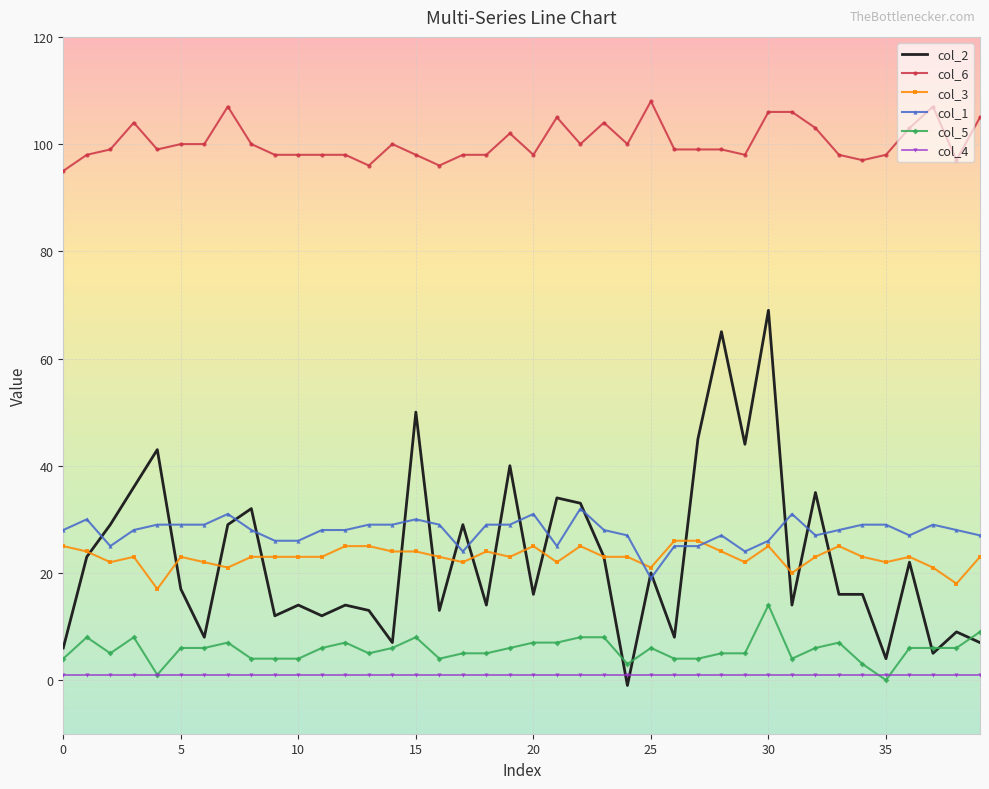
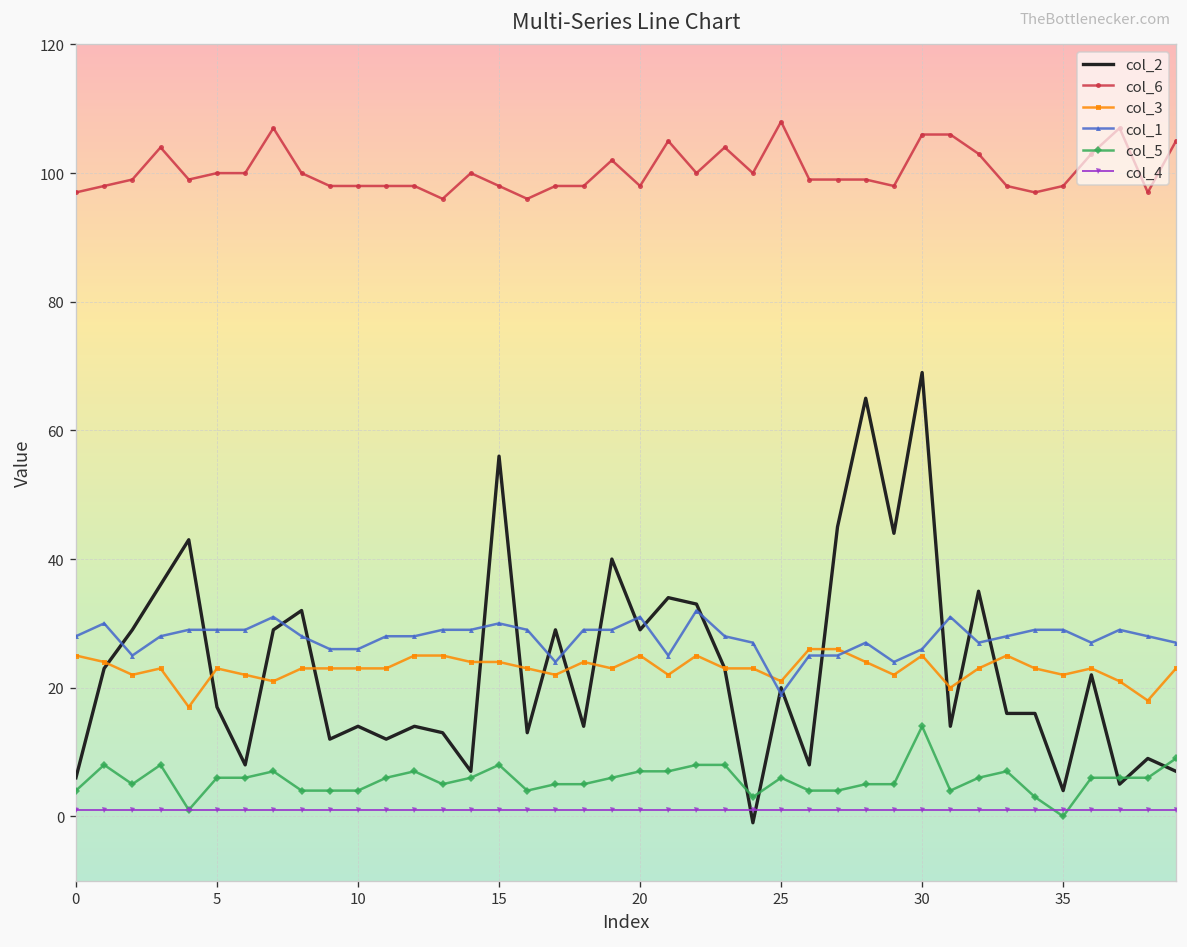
  {
    "col_2": {
      "0": 6,
      "5": 17,
      "10": 14,
-     "15": 50,
-     "20": 16,
+     "15": 56,
+     "20": 29,
      "25": 20,
      "30": 69,
      "35": 4
    },
    "col_6": {
-     "0": 95,
+     "0": 97,
      "5": 100,
      "10": 98,
      "15": 98,
      "20": 98,
      "25": 108,
      "30": 106,
      "35": 98
    },
    "col_3": {
      "0": 25,
      "5": 23,
      "10": 23,
      "15": 24,
      "20": 25,
      "25": 21,
      "30": 25,
      "35": 22
    },
    "col_1": {
      "0": 28,
      "5": 29,
      "10": 26,
      "15": 30,
      "20": 31,
      "25": 19,
      "30": 26,
      "35": 29
    },
    "col_5": {
      "0": 4,
      "5": 6,
      "10": 4,
      "15": 8,
      "20": 7,
      "25": 6,
      "30": 14,
      "35": 0
    },
    "col_4": {
      "0": 1,
      "5": 1,
      "10": 1,
      "15": 1,
      "20": 1,
      "25": 1,
      "30": 1,
      "35": 1
    }
  }
